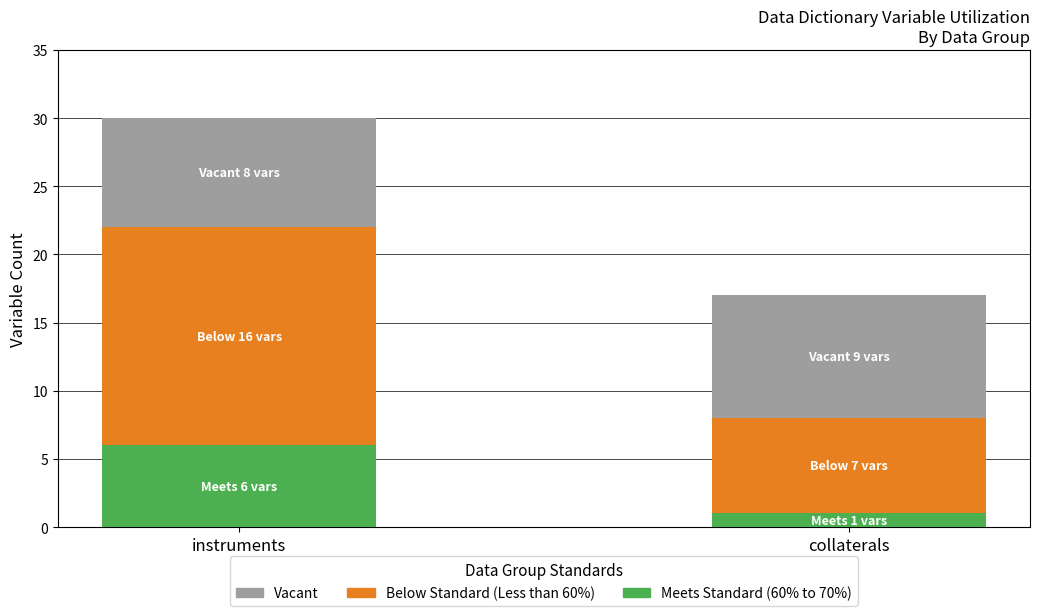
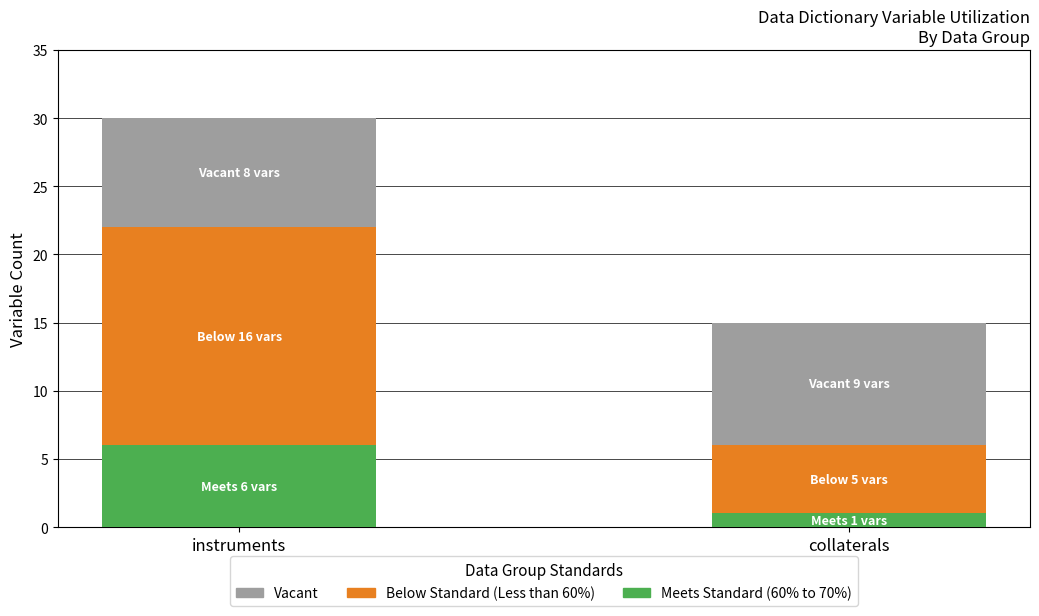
  {
    "Meets Standard (60% to 70%)": {
      "instruments": 6,
      "collaterals": 1
    },
    "Below Standard (Less than 60%)": {
      "instruments": 16,
-     "collaterals": 7
+     "collaterals": 5
    },
    "Vacant": {
      "instruments": 8,
      "collaterals": 9
    }
  }
